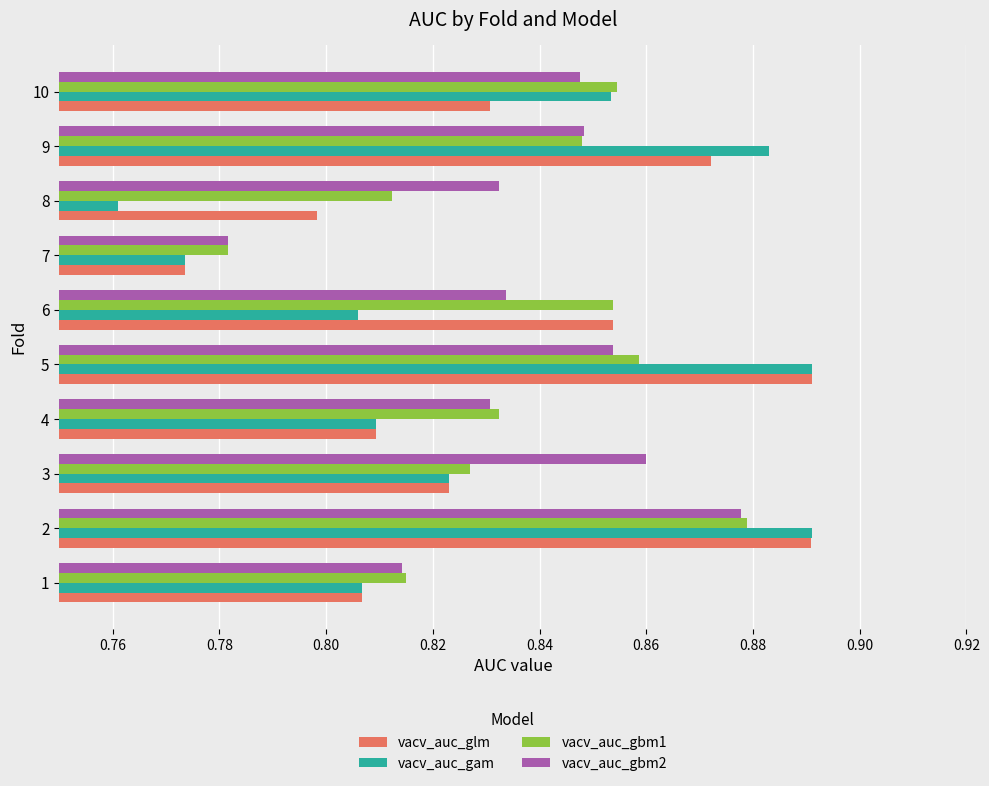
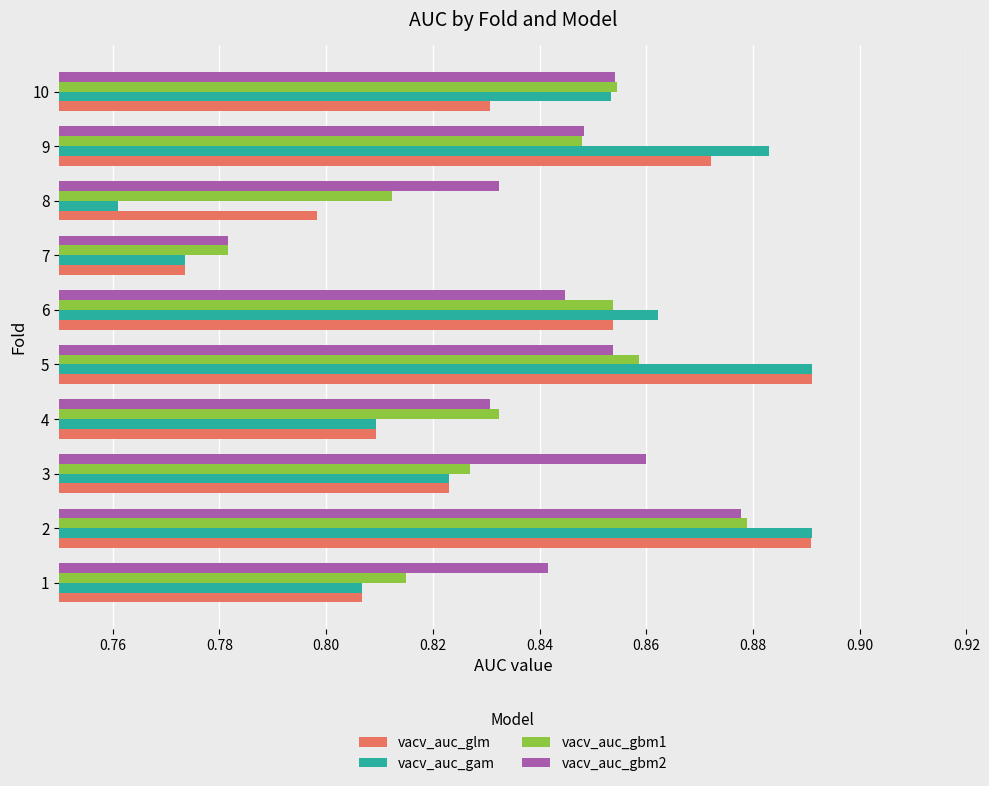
  {
    "vacv_auc_glm": {
      "10": 0.831,
      "9": 0.872,
      "8": 0.798,
      "7": 0.774,
      "6": 0.854,
      "5": 0.891,
      "4": 0.809,
      "3": 0.823,
      "2": 0.891,
      "1": 0.807
    },
    "vacv_auc_gam": {
      "10": 0.853,
      "9": 0.883,
      "8": 0.761,
      "7": 0.774,
-     "6": 0.806,
+     "6": 0.862,
      "5": 0.891,
      "4": 0.809,
      "3": 0.823,
      "2": 0.891,
      "1": 0.807
    },
    "vacv_auc_gbm1": {
      "10": 0.854,
      "9": 0.848,
      "8": 0.812,
      "7": 0.782,
      "6": 0.854,
      "5": 0.859,
      "4": 0.832,
      "3": 0.827,
      "2": 0.879,
      "1": 0.815
    },
    "vacv_auc_gbm2": {
-     "10": 0.848,
+     "10": 0.854,
      "9": 0.848,
      "8": 0.832,
      "7": 0.782,
-     "6": 0.834,
+     "6": 0.845,
      "5": 0.854,
      "4": 0.831,
      "3": 0.860,
      "2": 0.878,
-     "1": 0.814
+     "1": 0.842
    }
  }
